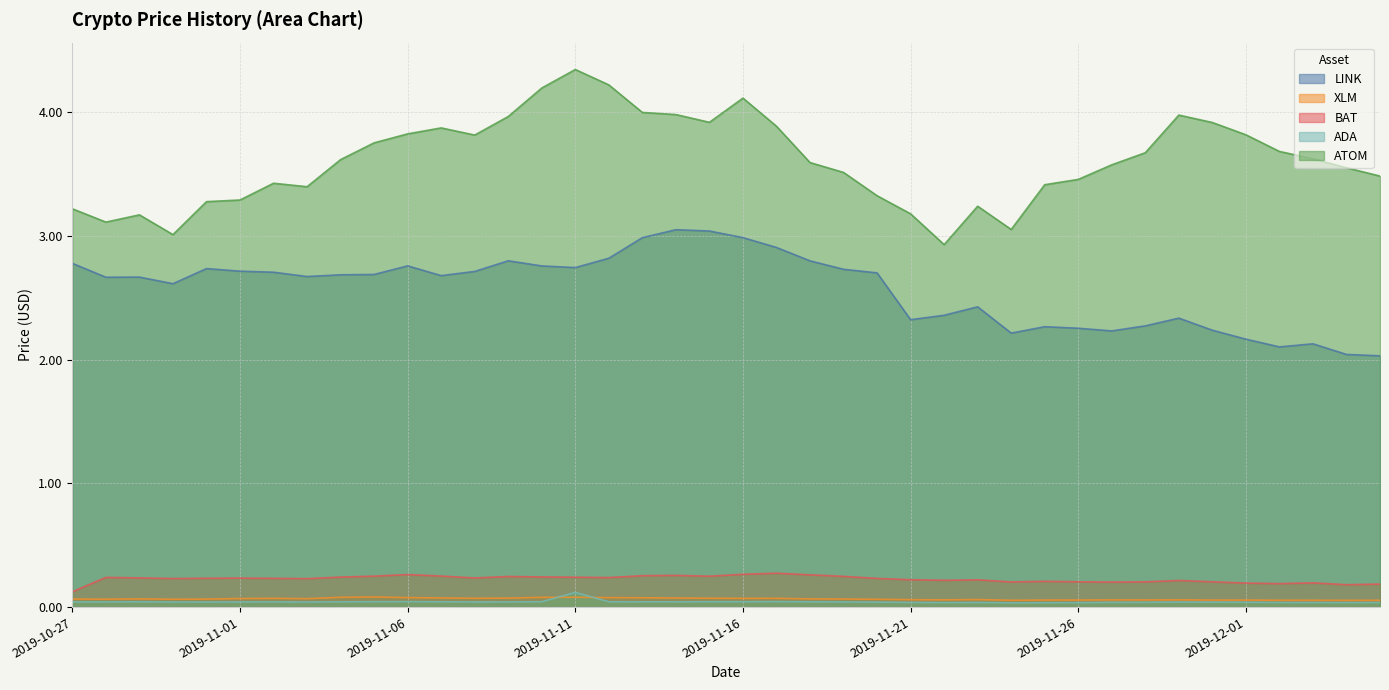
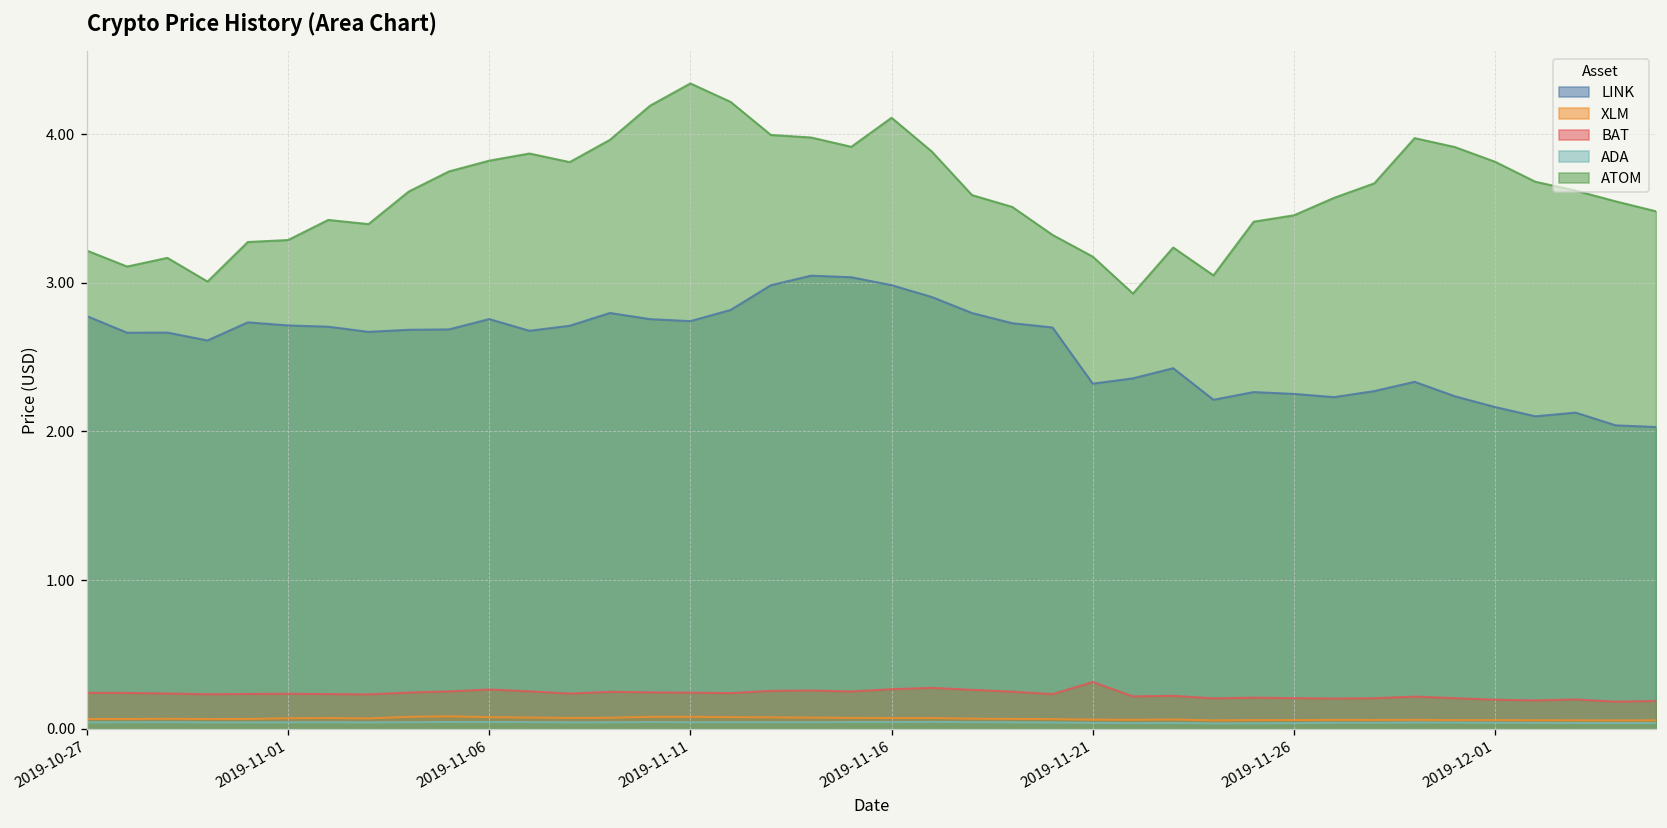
  {
    "LINK": {
      "2019-10-27": 2.78,
      "2019-11-01": 2.71,
      "2019-11-06": 2.76,
      "2019-11-11": 2.74,
      "2019-11-16": 2.98,
      "2019-11-21": 2.32,
      "2019-11-26": 2.25,
      "2019-12-01": 2.16
    },
    "XLM": {
      "2019-10-27": 0.07,
      "2019-11-01": 0.07,
      "2019-11-06": 0.08,
      "2019-11-11": 0.08,
      "2019-11-16": 0.07,
      "2019-11-21": 0.06,
      "2019-11-26": 0.06
    },
    "BAT": {
-     "2019-10-27": 0.12,
+     "2019-10-27": 0.24,
      "2019-11-01": 0.23,
      "2019-11-06": 0.26,
      "2019-11-11": 0.24,
      "2019-11-16": 0.27,
-     "2019-11-21": 0.22,
+     "2019-11-21": 0.31,
      "2019-11-26": 0.20,
      "2019-12-01": 0.19
    },
    "ADA": {
      "2019-10-27": 0.04,
      "2019-11-01": 0.04,
      "2019-11-06": 0.04,
-     "2019-11-11": 0.12,
+     "2019-11-11": 0.04,
      "2019-11-16": 0.04,
      "2019-11-21": 0.04,
      "2019-11-26": 0.04
    },
    "ATOM": {
      "2019-10-27": 3.22,
      "2019-11-01": 3.29,
      "2019-11-06": 3.82,
      "2019-11-11": 4.34,
      "2019-11-16": 4.11,
      "2019-11-21": 3.18,
      "2019-11-26": 3.45,
      "2019-12-01": 3.82
    }
  }
